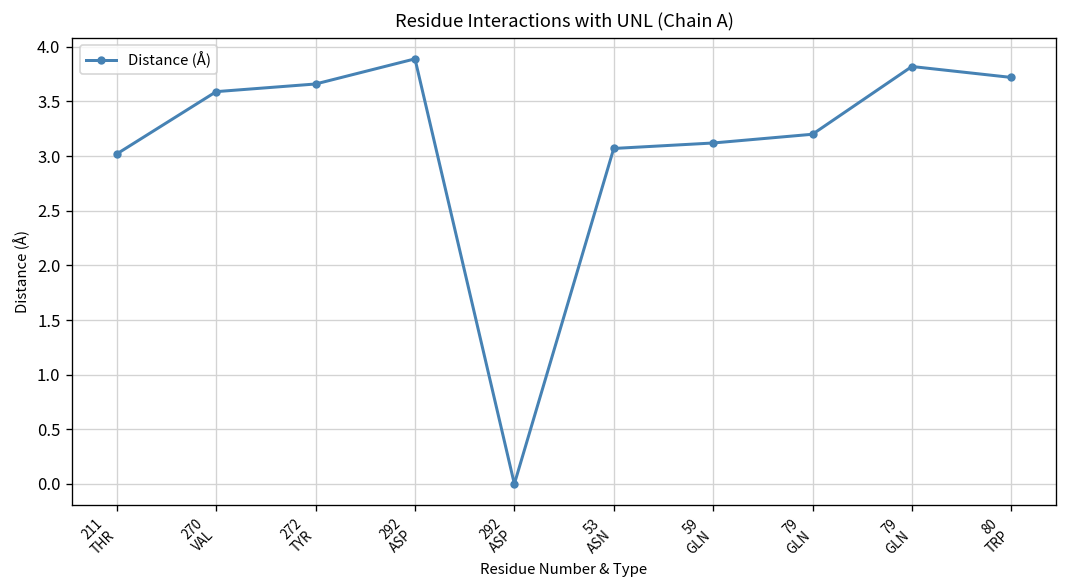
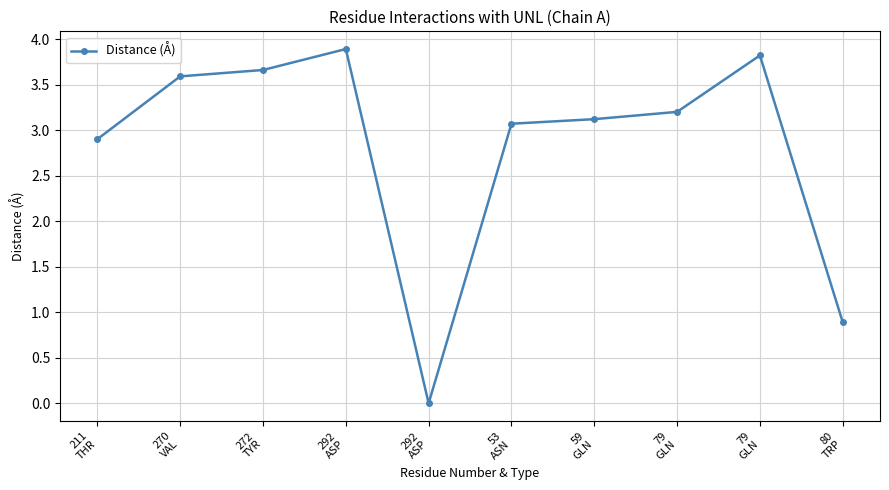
  {
-   "211 THR": 3.0,
+   "211 THR": 2.9,
    "270 VAL": 3.6,
    "272 TYR": 3.7,
    "53 ASN": 3.1,
    "59 GLN": 3.1,
-   "80 TRP": 3.7
+   "80 TRP": 0.9
  }
